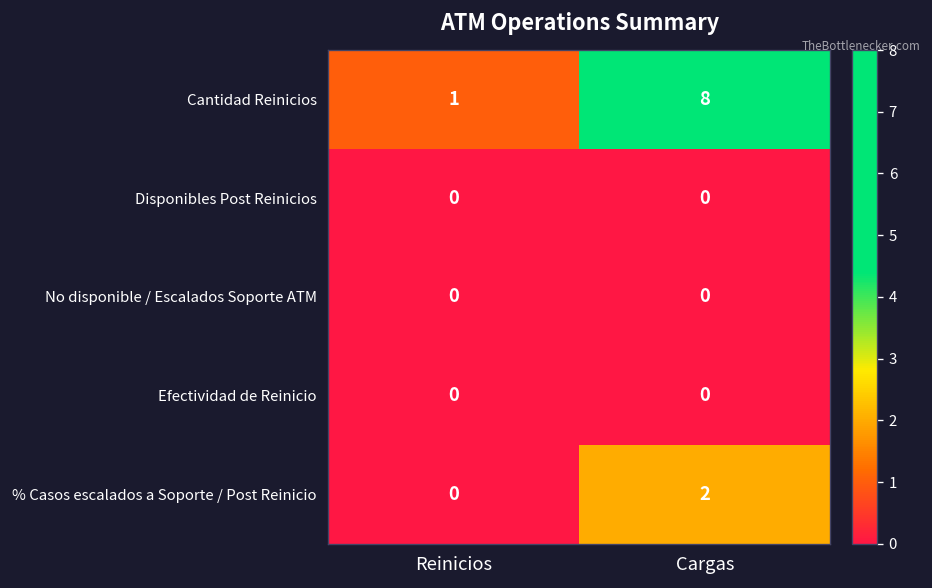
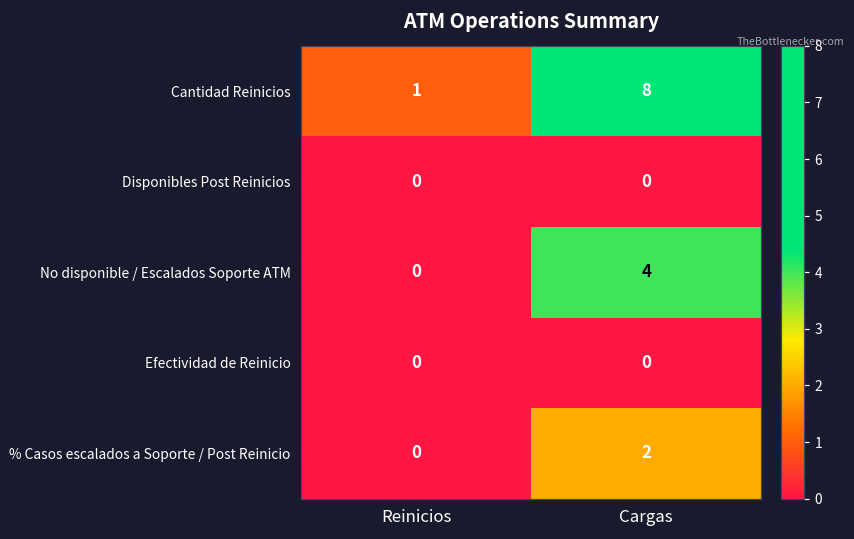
  {
    "Cantidad Reinicios": {
      "Reinicios": 1,
      "Cargas": 8
    },
    "Disponibles Post Reinicios": {
      "Reinicios": 0,
      "Cargas": 0
    },
    "No disponible / Escalados Soporte ATM": {
      "Reinicios": 0,
-     "Cargas": 0
+     "Cargas": 4
    },
    "Efectividad de Reinicio": {
      "Reinicios": 0,
      "Cargas": 0
    },
    "% Casos escalados a Soporte / Post Reinicio": {
      "Reinicios": 0,
      "Cargas": 2
    }
  }
